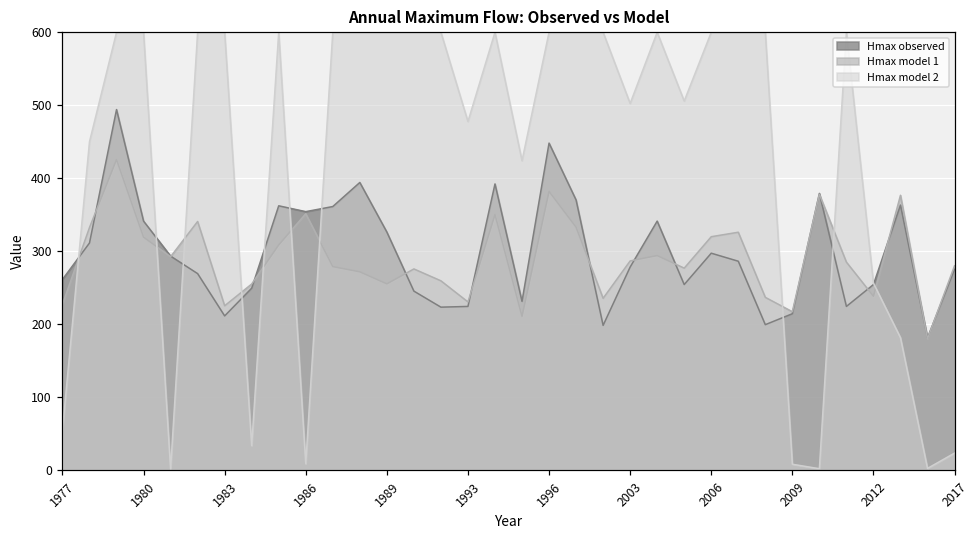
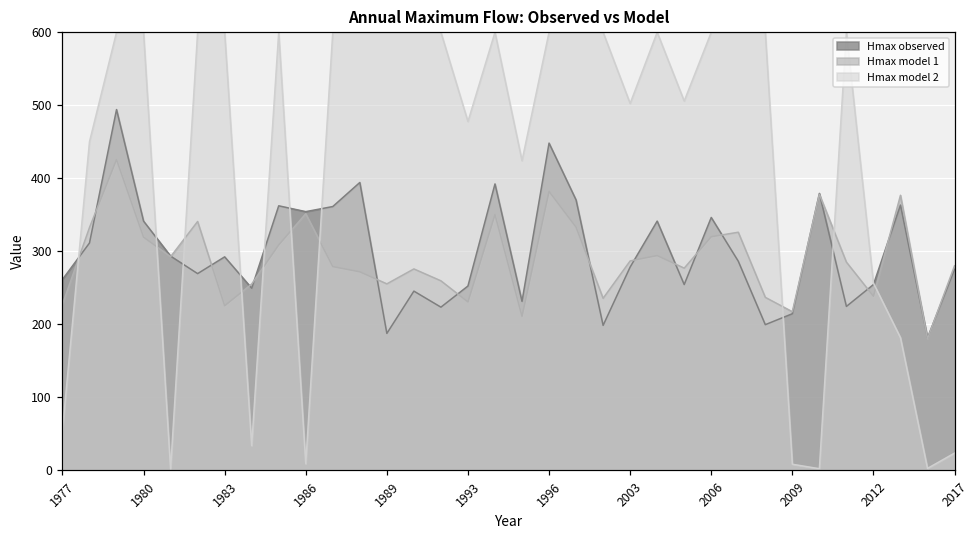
  {
    "Hmax observed": {
      "1977": 260,
      "1980": 340,
-     "1983": 210,
-     "1989": 330,
-     "1993": 220,
+     "1983": 290,
+     "1989": 190,
+     "1993": 250,
      "1996": 450,
      "2003": 280,
-     "2006": 300,
+     "2006": 350,
      "2017": 280
    }
  }
